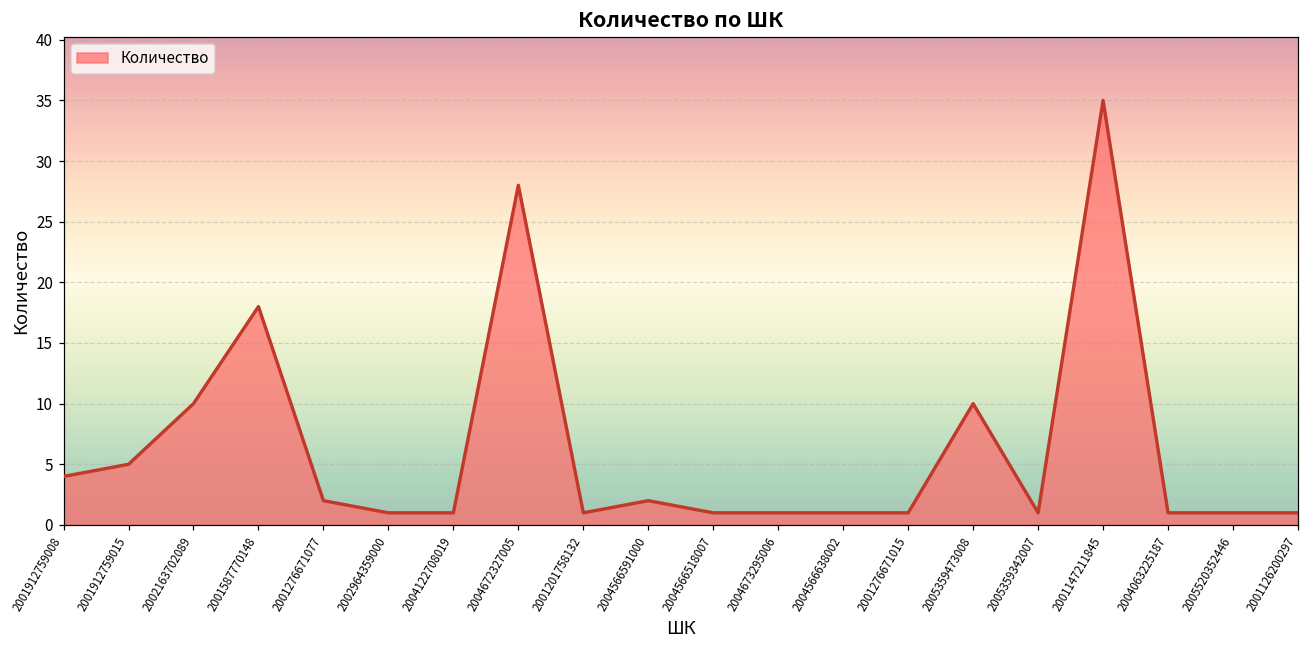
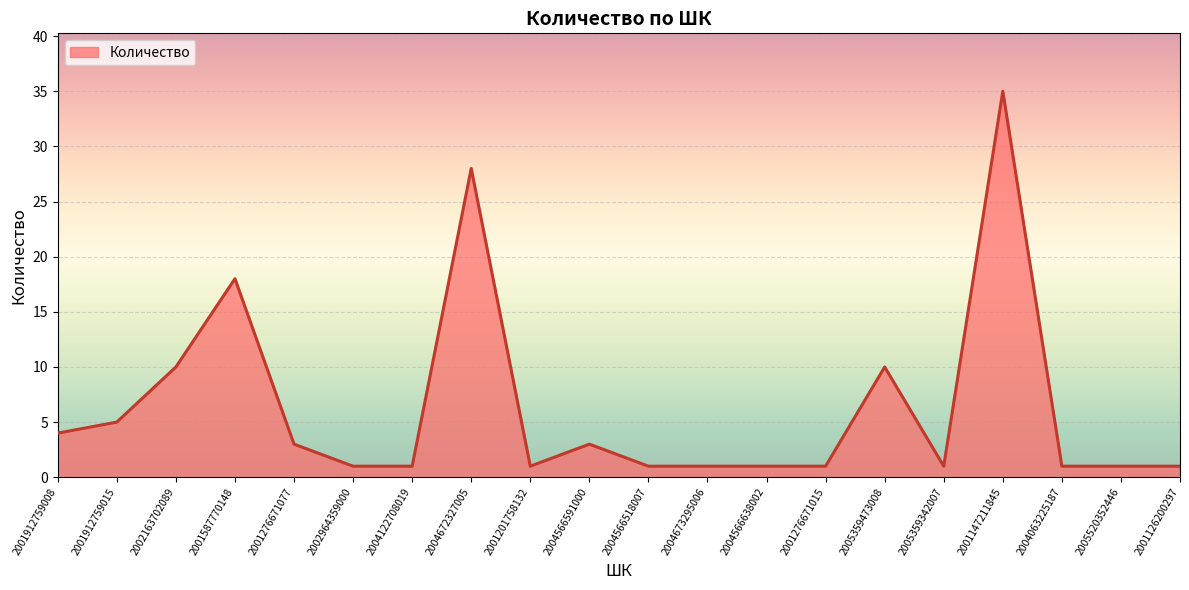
  {
    "2001912759008": 4,
    "2001912759015": 5,
    "2002163702089": 10,
    "2001587770148": 18,
-   "2001276671077": 2,
+   "2001276671077": 3,
    "2002964359000": 1,
    "2004122708019": 1,
    "2004672327005": 28,
    "2001201758132": 1,
-   "2004566591000": 2,
+   "2004566591000": 3,
    "2004566518007": 1,
    "2004673295006": 1,
    "2004566638002": 1,
    "2001276671015": 1,
    "2005359473008": 10,
    "2005359342007": 1,
    "2001147211845": 35,
    "2004063225187": 1,
    "2005520352446": 1,
    "2001126200297": 1
  }
